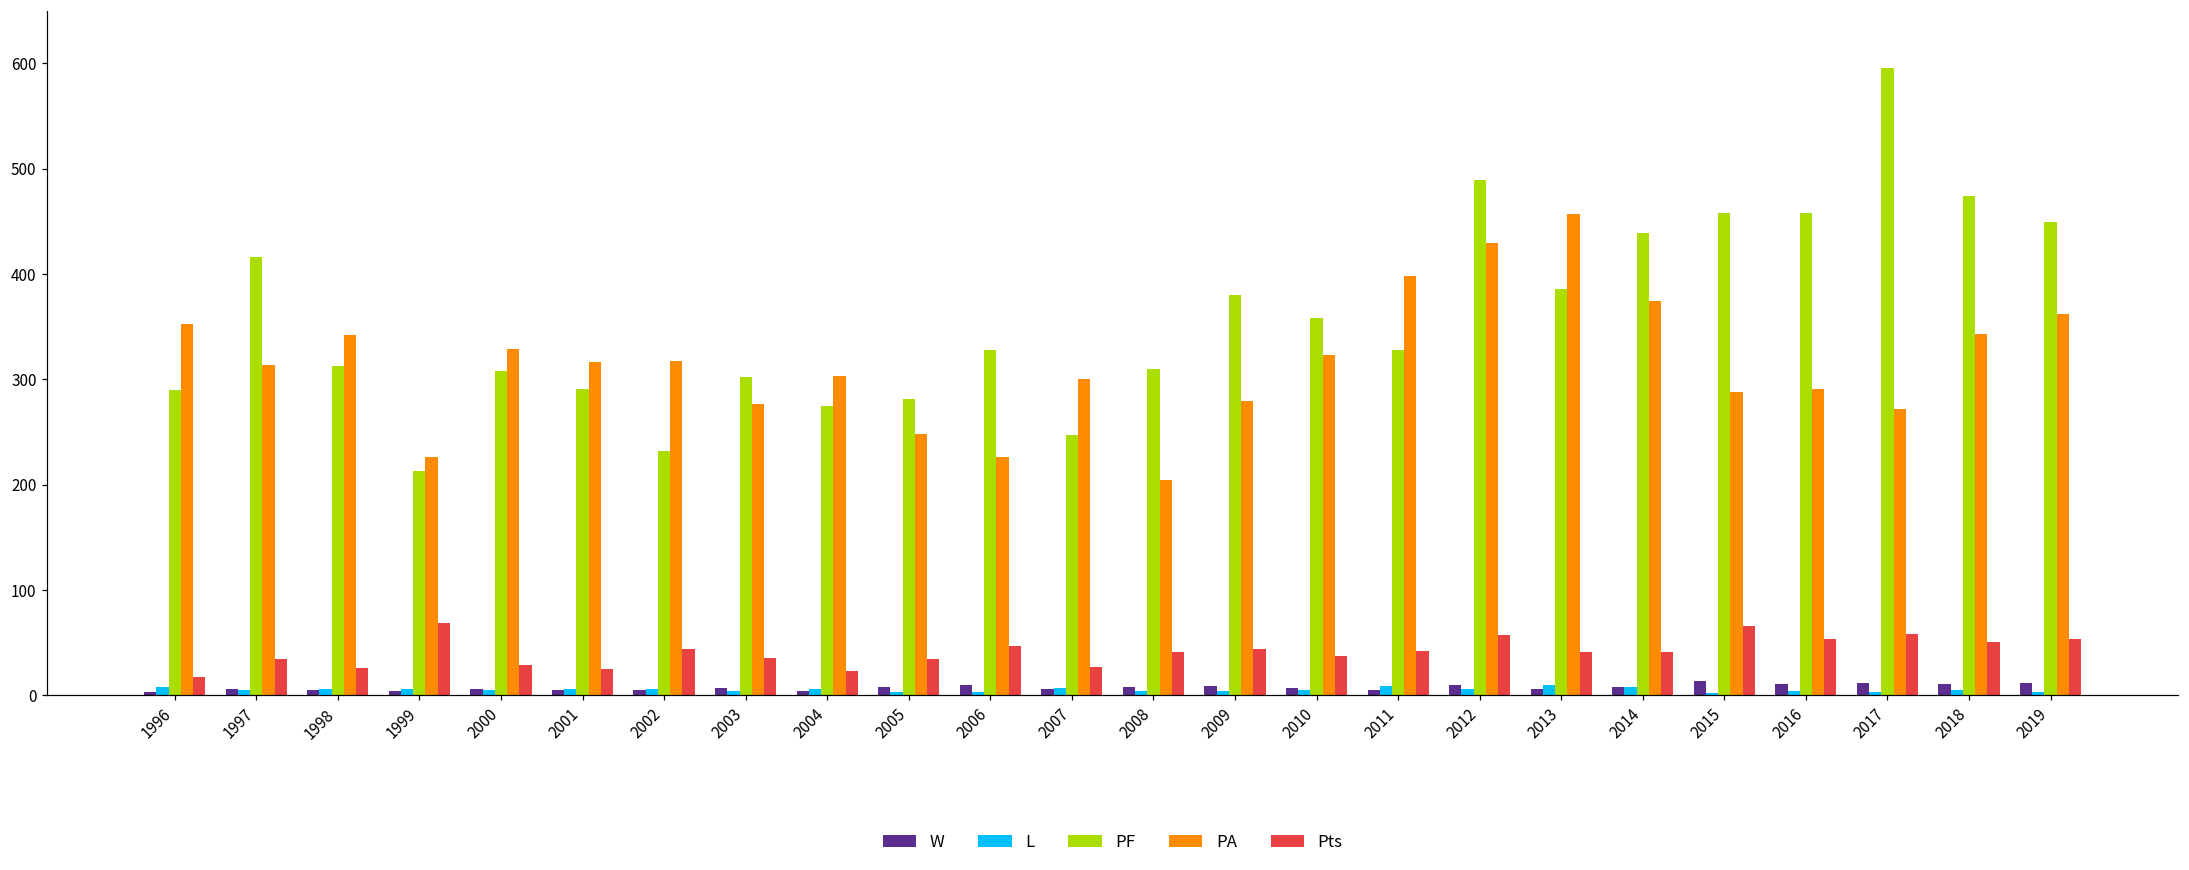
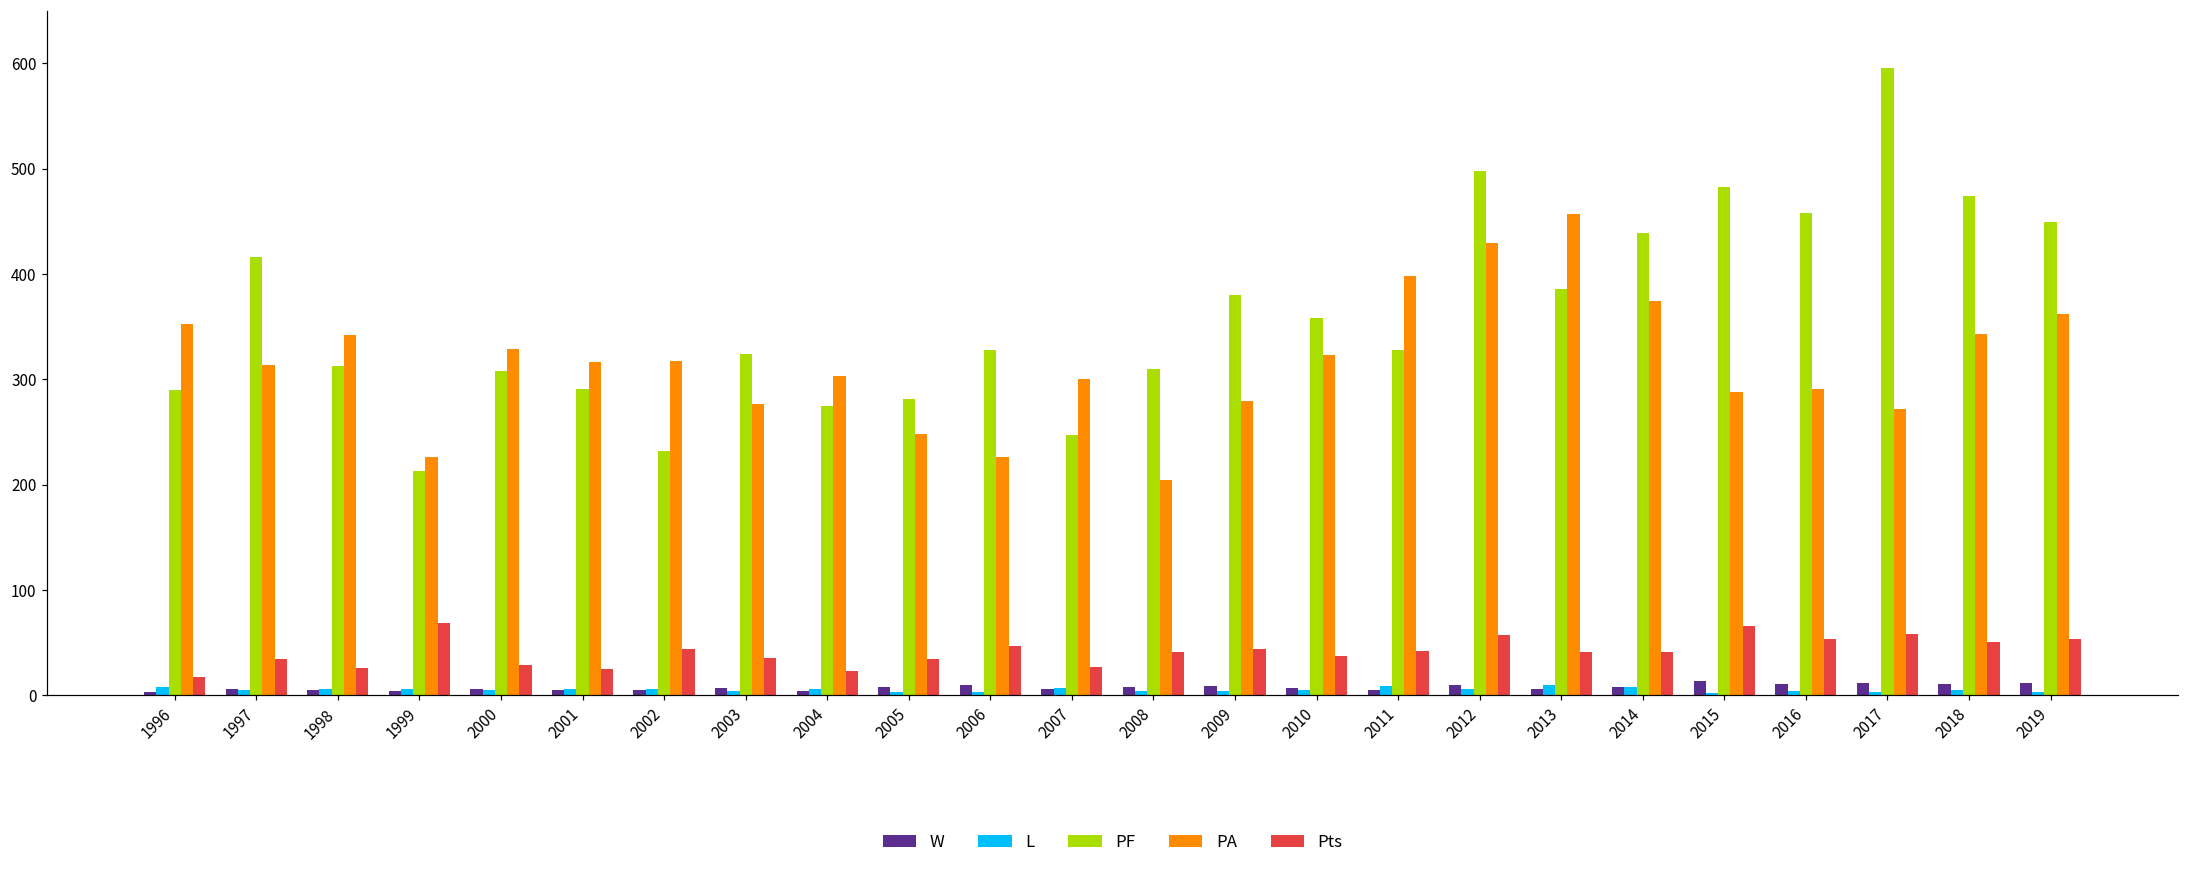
  {
    "W": {
      "1996": 0,
      "1997": 10,
      "1998": 10,
      "1999": 0,
      "2000": 10,
      "2001": 10,
      "2002": 10,
      "2003": 10,
      "2004": 0,
      "2005": 10,
      "2006": 10,
      "2007": 10,
      "2008": 10,
      "2009": 10,
      "2010": 10,
      "2011": 10,
      "2012": 10,
      "2013": 10,
      "2014": 10,
      "2015": 10,
      "2016": 10,
      "2017": 10,
      "2018": 10,
      "2019": 10
    },
    "L": {
      "1996": 10,
      "1997": 10,
      "1998": 10,
      "1999": 10,
      "2000": 10,
      "2001": 10,
      "2002": 10,
      "2003": 0,
      "2004": 10,
      "2005": 0,
      "2006": 0,
      "2007": 10,
      "2008": 0,
      "2009": 0,
      "2010": 10,
      "2011": 10,
      "2012": 10,
      "2013": 10,
      "2014": 10,
      "2016": 0,
      "2017": 0,
      "2018": 10,
      "2019": 0
    },
    "PF": {
      "1996": 290,
      "1997": 420,
      "1998": 310,
      "1999": 210,
      "2000": 310,
      "2001": 290,
      "2002": 230,
-     "2003": 300,
+     "2003": 320,
      "2004": 280,
      "2005": 280,
      "2006": 330,
      "2007": 250,
      "2008": 310,
      "2009": 380,
      "2010": 360,
      "2011": 330,
-     "2012": 490,
+     "2012": 500,
      "2013": 390,
      "2014": 440,
-     "2015": 460,
+     "2015": 480,
      "2016": 460,
      "2017": 600,
      "2018": 470,
      "2019": 450
    },
    "PA": {
      "1996": 350,
      "1997": 310,
      "1998": 340,
      "1999": 230,
      "2000": 330,
      "2001": 320,
      "2002": 320,
      "2003": 280,
      "2004": 300,
      "2005": 250,
      "2006": 230,
      "2007": 300,
      "2008": 200,
      "2009": 280,
      "2010": 320,
      "2011": 400,
      "2012": 430,
      "2013": 460,
      "2014": 370,
      "2015": 290,
      "2016": 290,
      "2017": 270,
      "2018": 340,
      "2019": 360
    },
    "Pts": {
      "1996": 20,
      "1997": 30,
      "1998": 30,
      "1999": 70,
      "2000": 30,
      "2001": 30,
      "2002": 40,
      "2003": 40,
      "2004": 20,
      "2005": 30,
      "2006": 50,
      "2007": 30,
      "2008": 40,
      "2009": 40,
      "2010": 40,
      "2011": 40,
      "2012": 60,
      "2013": 40,
      "2014": 40,
      "2015": 70,
      "2016": 50,
      "2017": 60,
      "2018": 50,
      "2019": 50
    }
  }
